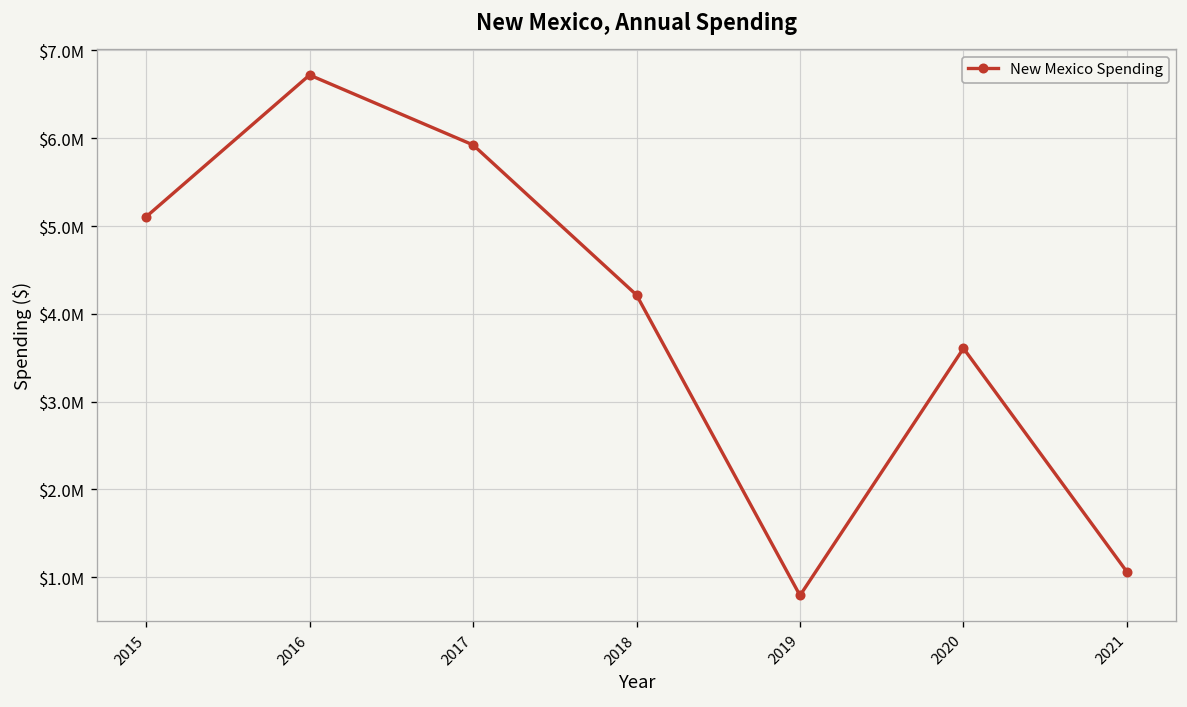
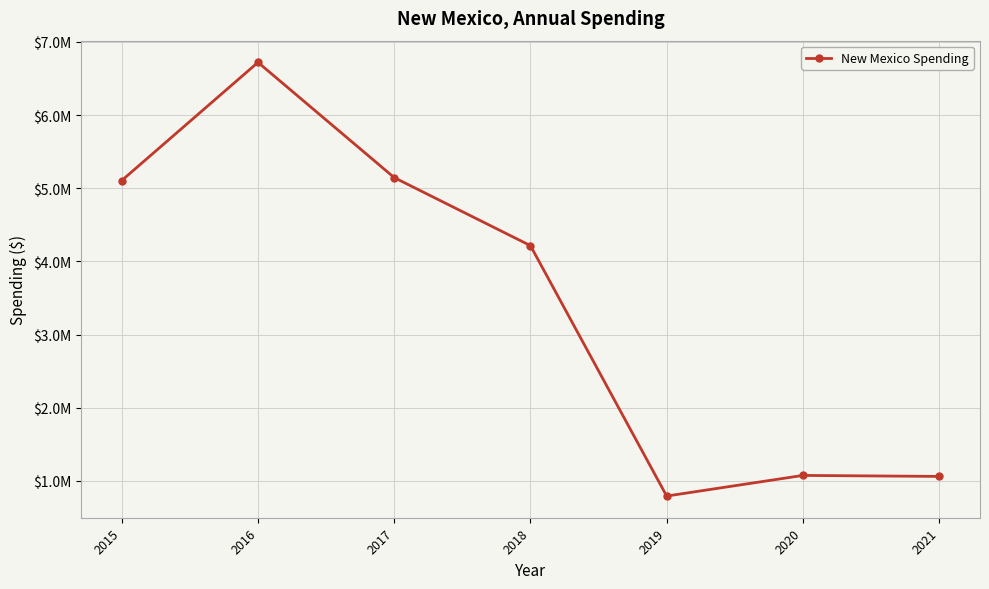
  {
    "2015": "$5100000",
    "2016": "$6700000",
-   "2017": "$5900000",
+   "2017": "$5100000",
    "2018": "$4200000",
    "2019": "$800000",
-   "2020": "$3600000",
+   "2020": "$1100000",
    "2021": "$1100000"
  }
